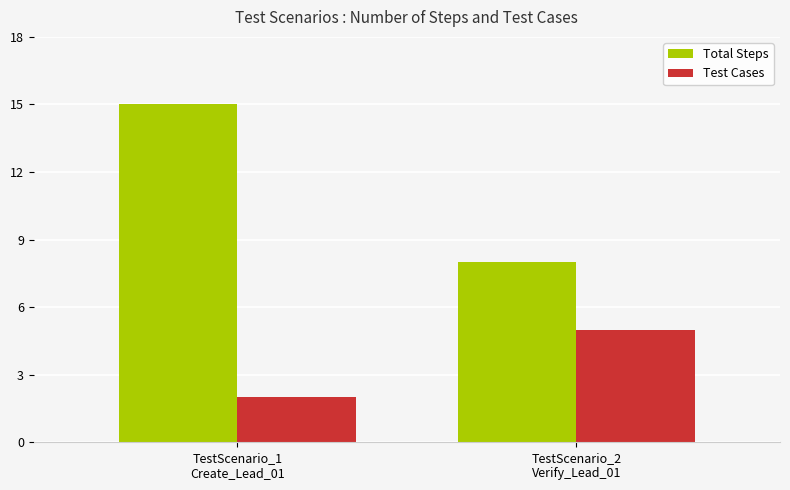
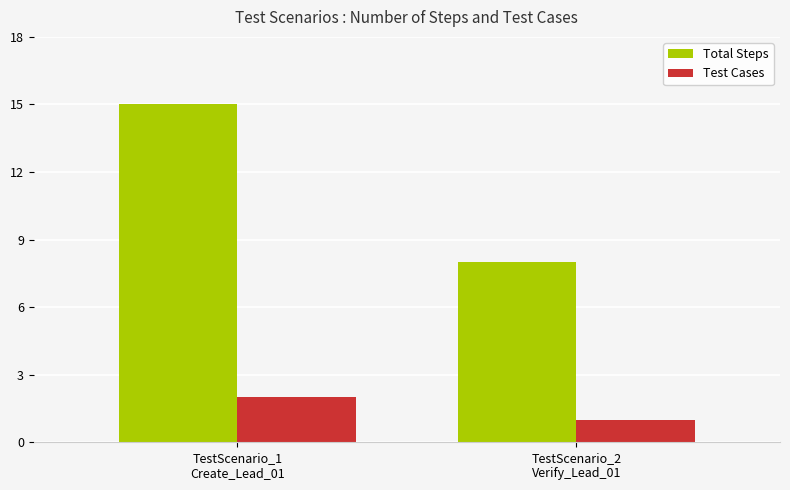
  {
    "Total Steps": {
      "TestScenario_1 Create_Lead_01": 15,
      "TestScenario_2 Verify_Lead_01": 8
    },
    "Test Cases": {
      "TestScenario_1 Create_Lead_01": 2,
-     "TestScenario_2 Verify_Lead_01": 5
+     "TestScenario_2 Verify_Lead_01": 1
    }
  }
